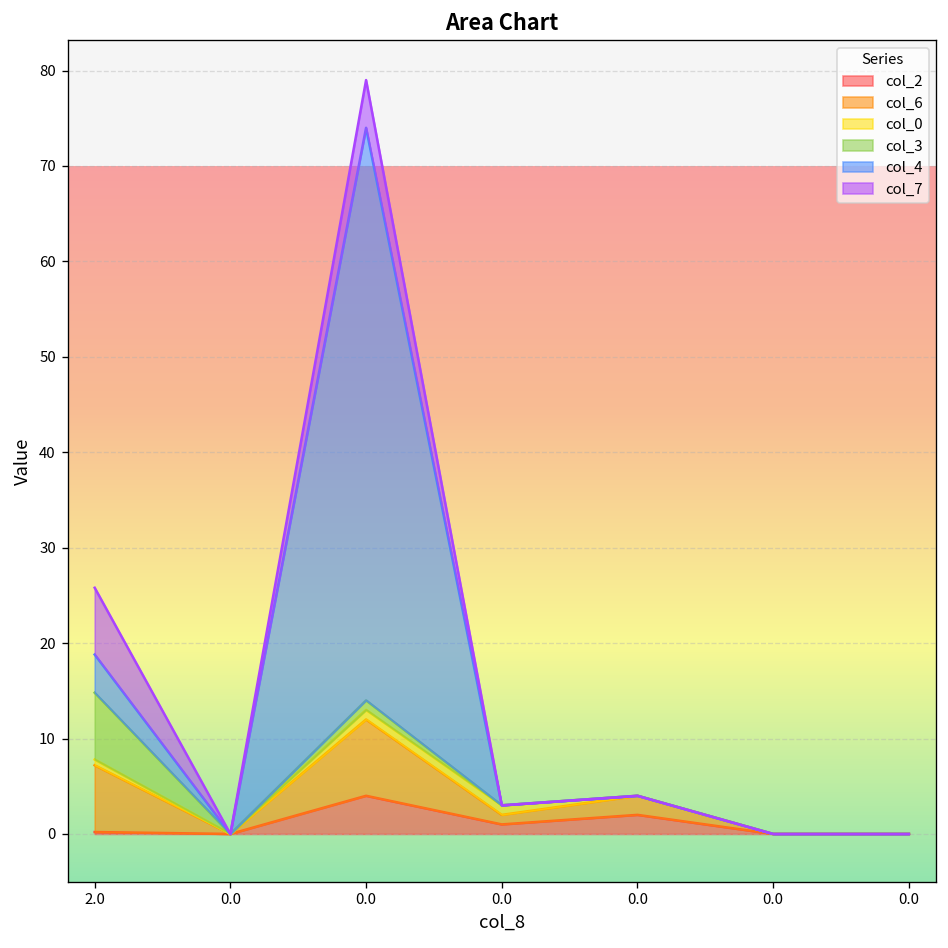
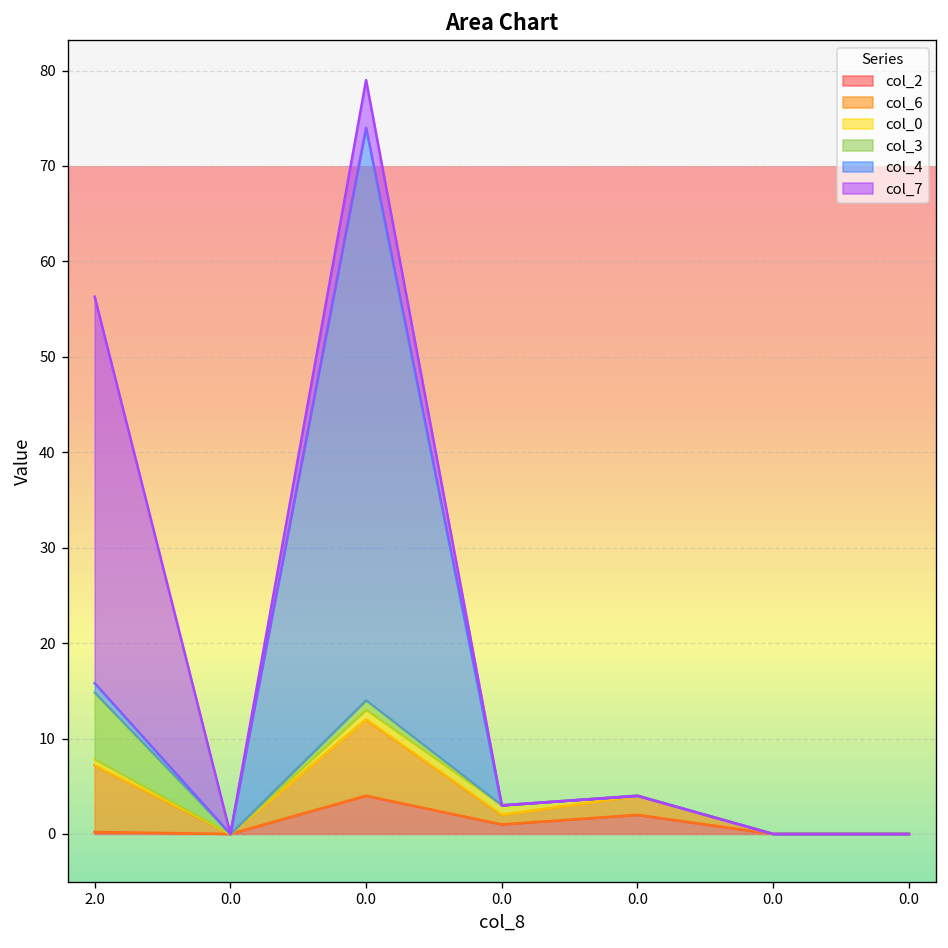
  {
    "col_2": {
      "2.0": 0
    },
    "col_6": {
      "2.0": 7
    },
    "col_0": {
      "2.0": 1
    },
    "col_3": {
      "2.0": 7
    },
    "col_4": {
-     "2.0": 4
+     "2.0": 1
    },
    "col_7": {
-     "2.0": 7
+     "2.0": 41
    }
  }
